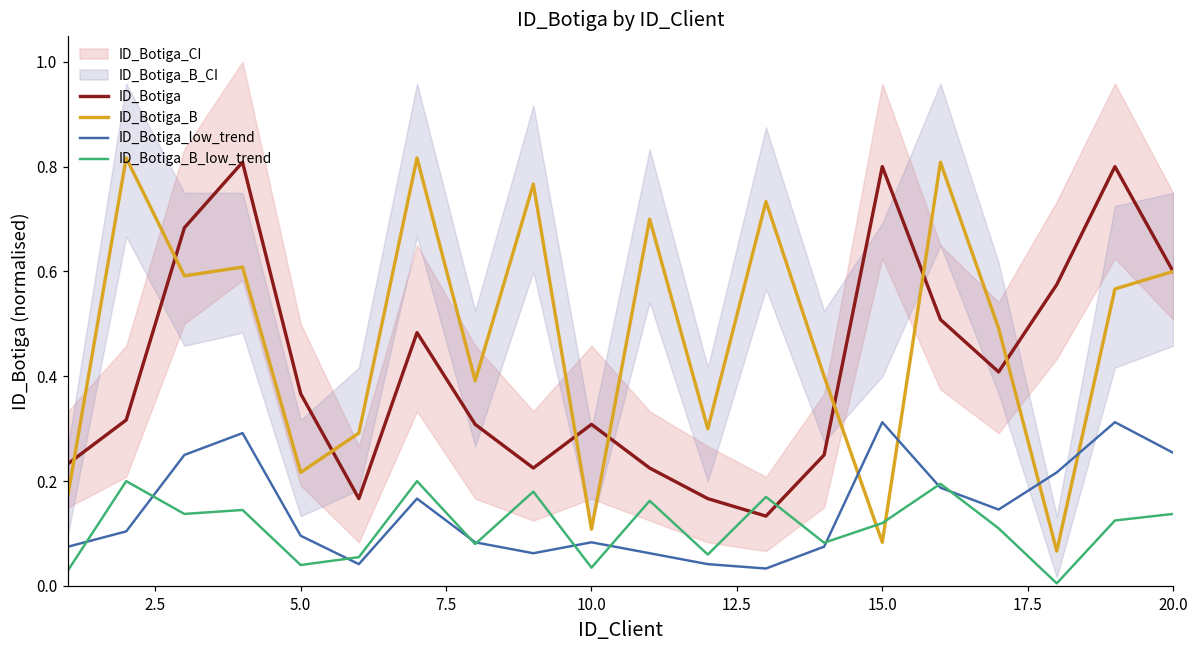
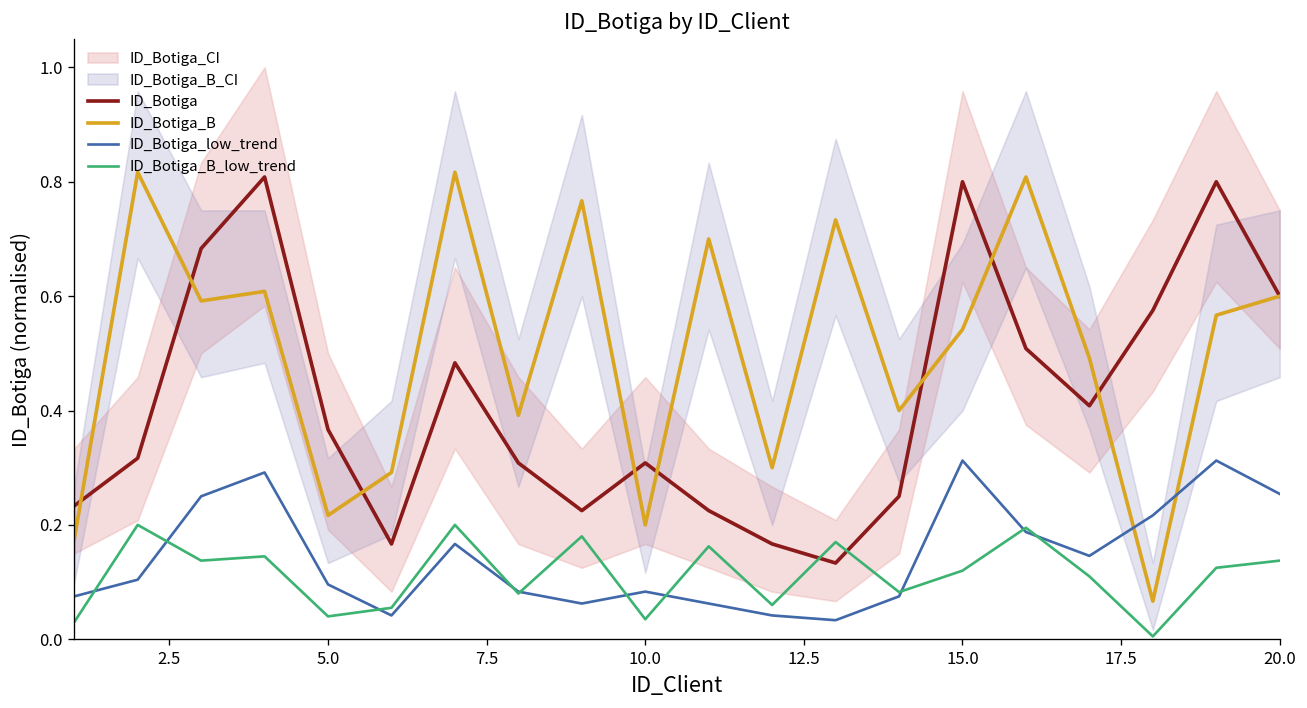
  {
    "ID_Botiga": {
      "5.0": 0.37,
      "10.0": 0.31,
      "15.0": 0.80
    },
    "ID_Botiga_B": {
      "5.0": 0.22,
-     "10.0": 0.11,
-     "15.0": 0.08
+     "10.0": 0.20,
+     "15.0": 0.54
    },
    "ID_Botiga_low_trend": {
      "5.0": 0.10,
      "10.0": 0.08,
      "15.0": 0.31,
      "20.0": 0.25
    },
    "ID_Botiga_B_low_trend": {
      "5.0": 0.04,
      "10.0": 0.03,
      "15.0": 0.12,
      "20.0": 0.14
    }
  }
